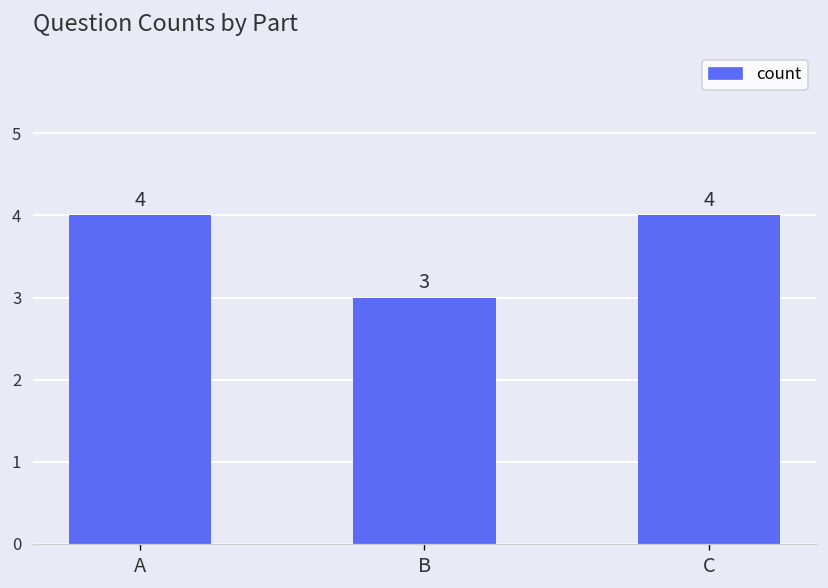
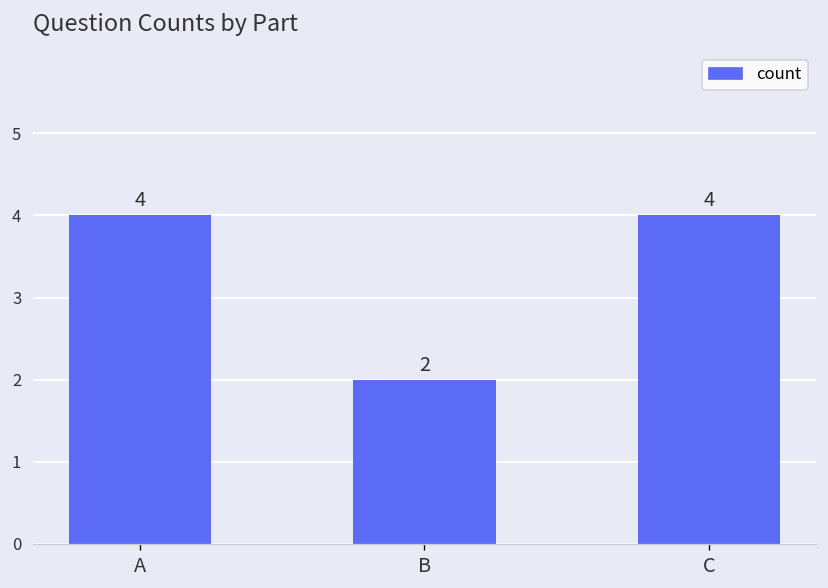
  {
    "A": 4,
-   "B": 3,
+   "B": 2,
    "C": 4
  }
